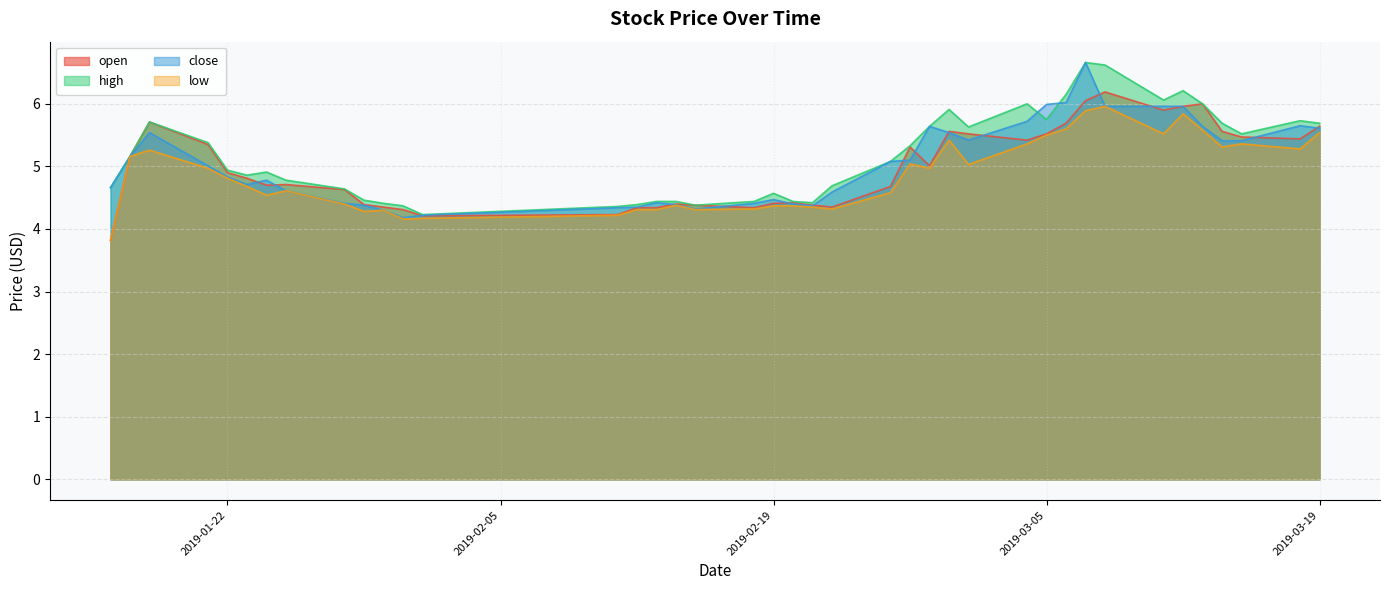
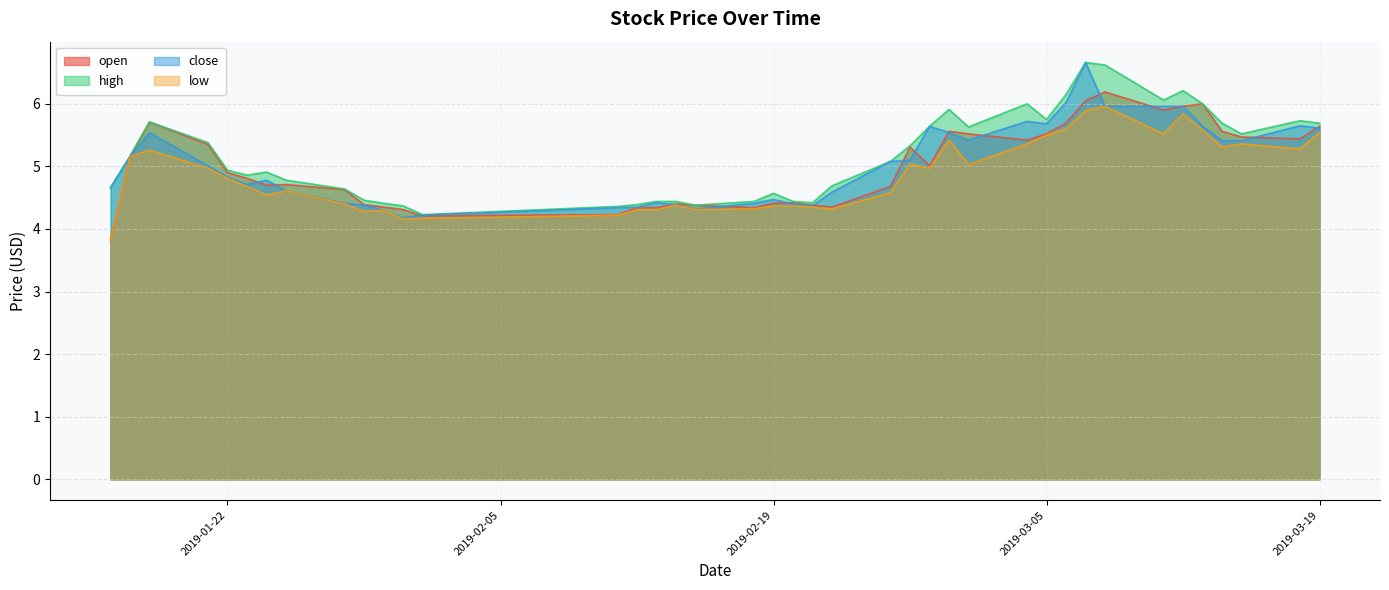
  {
    "high": {
      "2019-02-19": 4.6,
      "2019-03-05": 5.8,
      "2019-03-19": 5.7
    },
    "close": {
      "2019-02-19": 4.5,
-     "2019-03-05": 6.0
+     "2019-03-05": 5.7
    },
    "low": {
      "2019-03-19": 5.5
    }
  }
